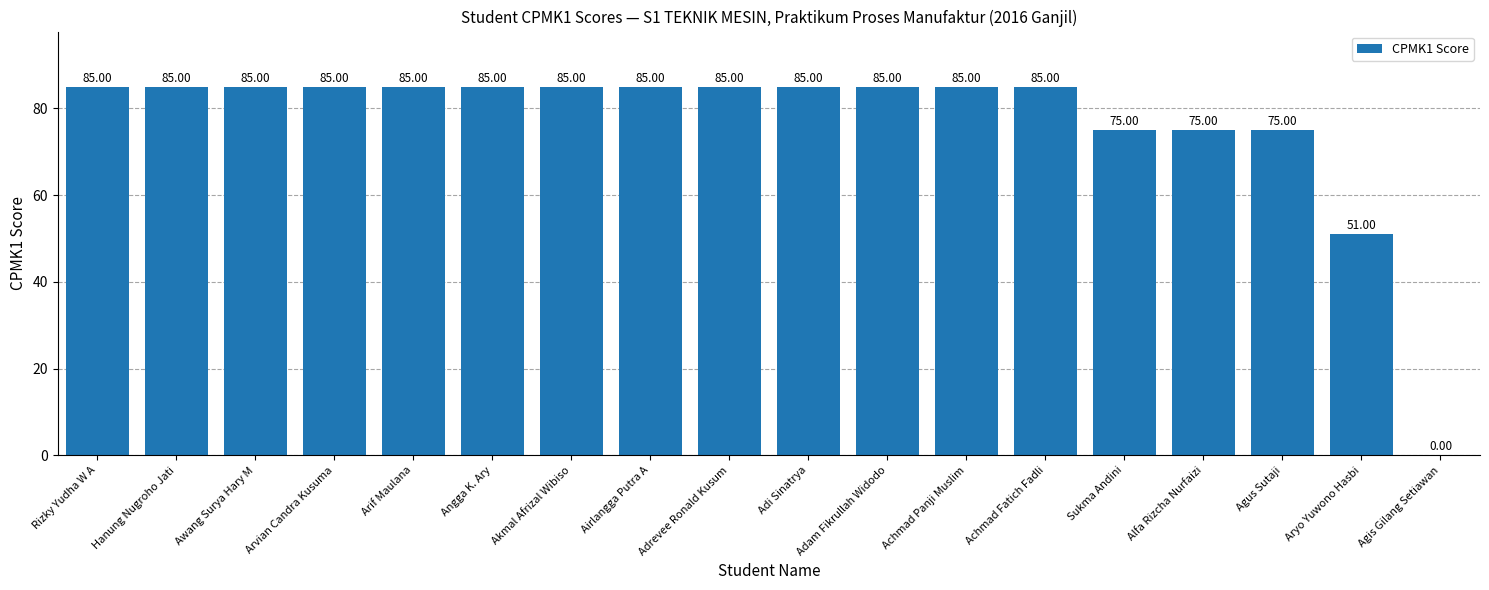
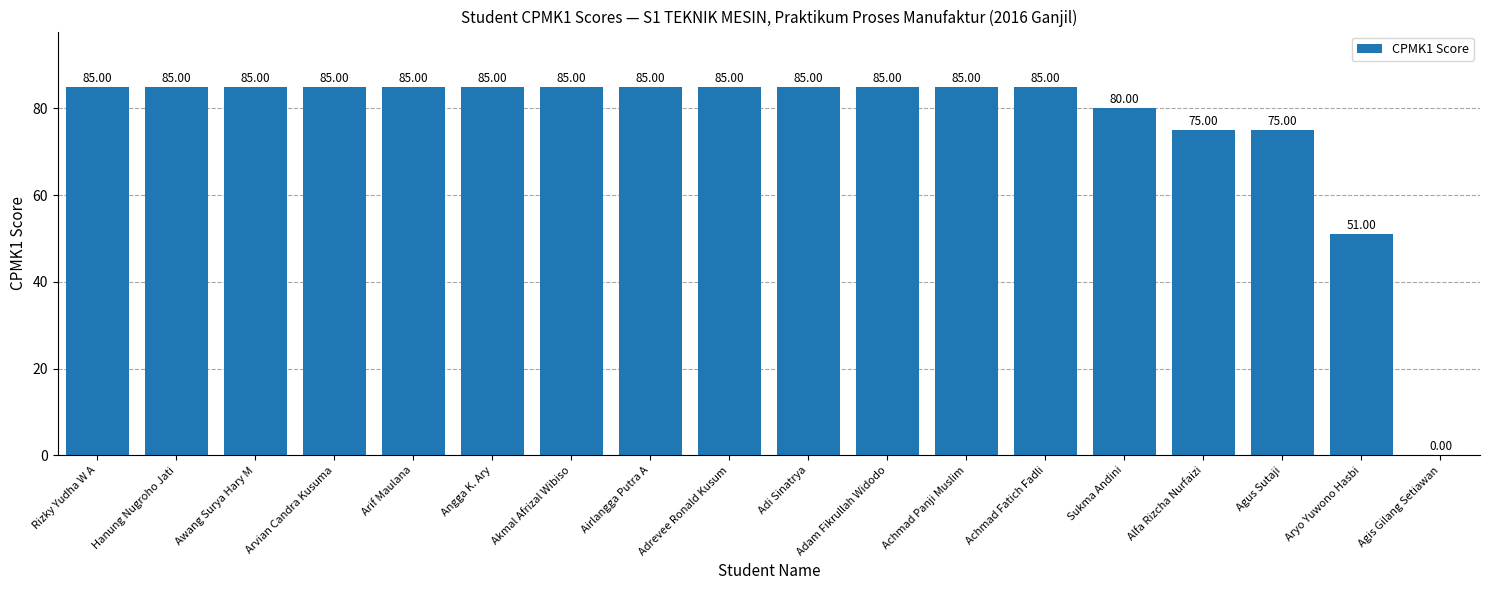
  {
    "Rizky Yudha W A": 85.00,
    "Hanung Nugroho Jati": 85.00,
    "Awang Surya Hary M": 85.00,
    "Arvian Candra Kusuma": 85.00,
    "Arif Maulana": 85.00,
    "Angga K. Ary": 85.00,
    "Akmal Afrizal Wibiso": 85.00,
    "Airlangga Putra A": 85.00,
    "Adrevee Ronald Kusum": 85.00,
    "Adi Sinatrya": 85.00,
    "Adam Fikrullah Widodo": 85.00,
    "Achmad Panji Muslim": 85.00,
    "Achmad Fatich Fadli": 85.00,
-   "Sukma Andini": 75.00,
+   "Sukma Andini": 80.00,
    "Alfa Rizcha Nurfaizi": 75.00,
    "Agus Sutaji": 75.00,
    "Aryo Yuwono Hasbi": 51.00,
    "Agis Gilang Setiawan": 0.00
  }
